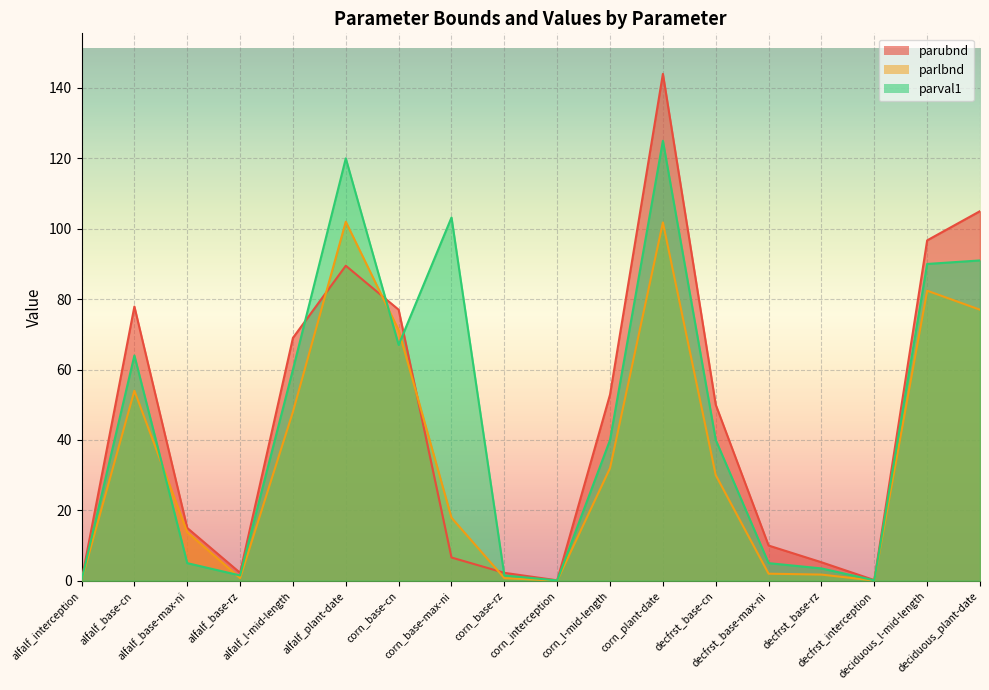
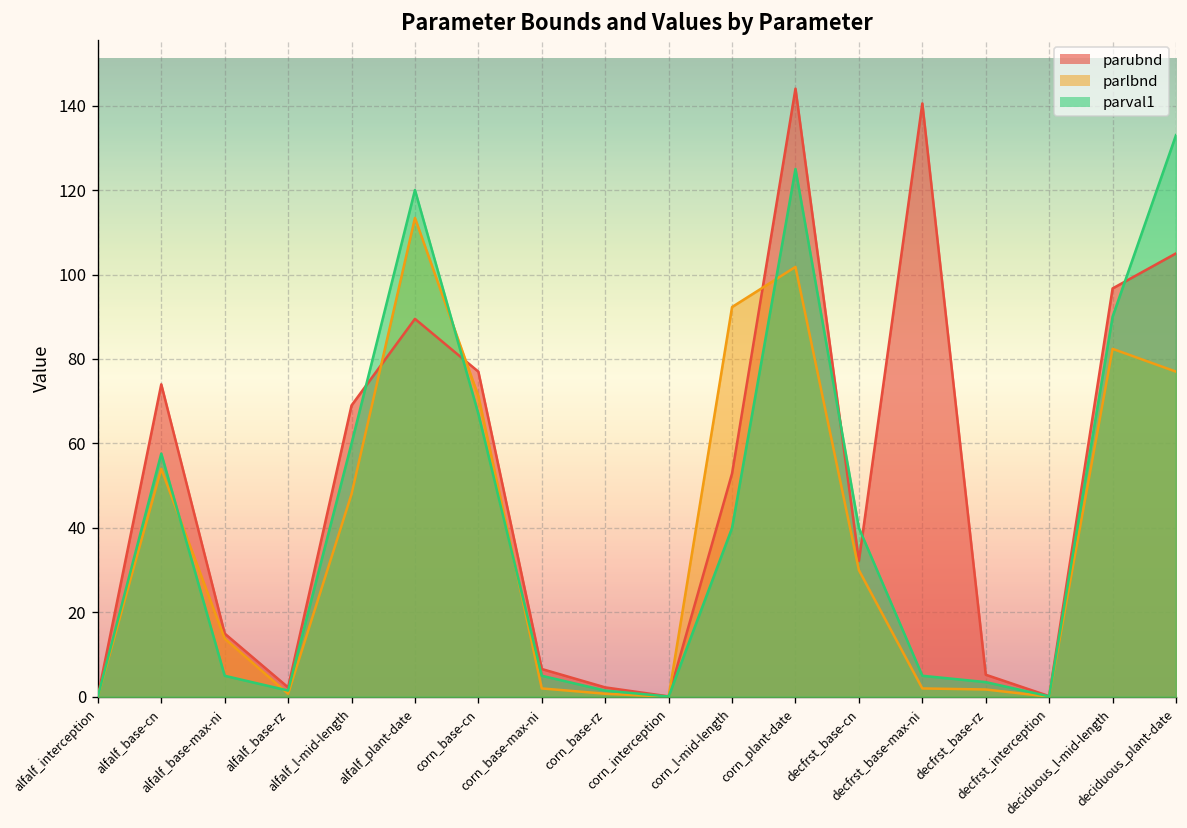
  {
    "parubnd": {
-     "alfalf_base-cn": 78,
+     "alfalf_base-cn": 74,
      "alfalf_base-max-ni": 15,
      "alfalf_base-rz": 2,
      "alfalf_l-mid-length": 69,
      "alfalf_plant-date": 90,
      "corn_base-cn": 77,
      "corn_base-max-ni": 7,
      "corn_base-rz": 2,
      "corn_l-mid-length": 53,
      "corn_plant-date": 144,
-     "decfrst_base-cn": 50,
-     "decfrst_base-max-ni": 10,
+     "decfrst_base-cn": 32,
+     "decfrst_base-max-ni": 141,
      "decfrst_base-rz": 5,
      "deciduous_l-mid-length": 97,
      "deciduous_plant-date": 105
    },
    "parlbnd": {
      "alfalf_base-cn": 54,
      "alfalf_base-max-ni": 14,
      "alfalf_base-rz": 1,
      "alfalf_l-mid-length": 48,
-     "alfalf_plant-date": 102,
+     "alfalf_plant-date": 113,
      "corn_base-cn": 71,
-     "corn_base-max-ni": 18,
+     "corn_base-max-ni": 2,
      "corn_base-rz": 1,
-     "corn_l-mid-length": 32,
+     "corn_l-mid-length": 92,
      "corn_plant-date": 102,
      "decfrst_base-cn": 30,
      "decfrst_base-max-ni": 2,
      "decfrst_base-rz": 2,
      "deciduous_l-mid-length": 82,
      "deciduous_plant-date": 77
    },
    "parval1": {
-     "alfalf_base-cn": 64,
+     "alfalf_base-cn": 58,
      "alfalf_base-max-ni": 5,
      "alfalf_base-rz": 2,
      "alfalf_l-mid-length": 60,
      "alfalf_plant-date": 120,
      "corn_base-cn": 67,
-     "corn_base-max-ni": 103,
+     "corn_base-max-ni": 5,
      "corn_base-rz": 2,
      "corn_l-mid-length": 40,
      "corn_plant-date": 125,
      "decfrst_base-cn": 40,
      "decfrst_base-max-ni": 5,
      "decfrst_base-rz": 4,
      "deciduous_l-mid-length": 90,
-     "deciduous_plant-date": 91
+     "deciduous_plant-date": 133
    }
  }
